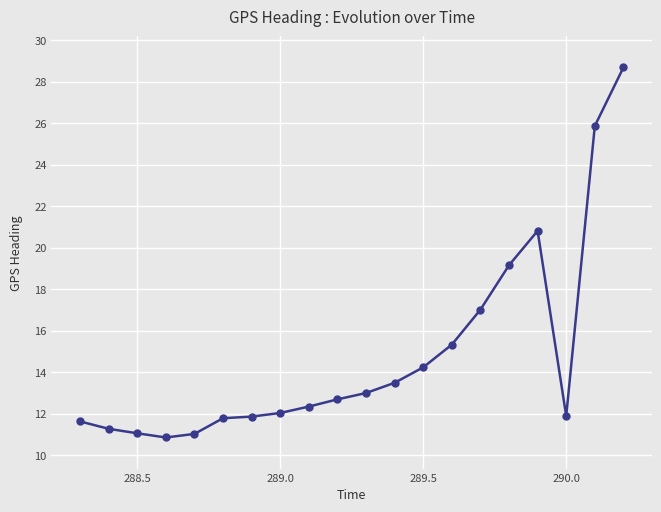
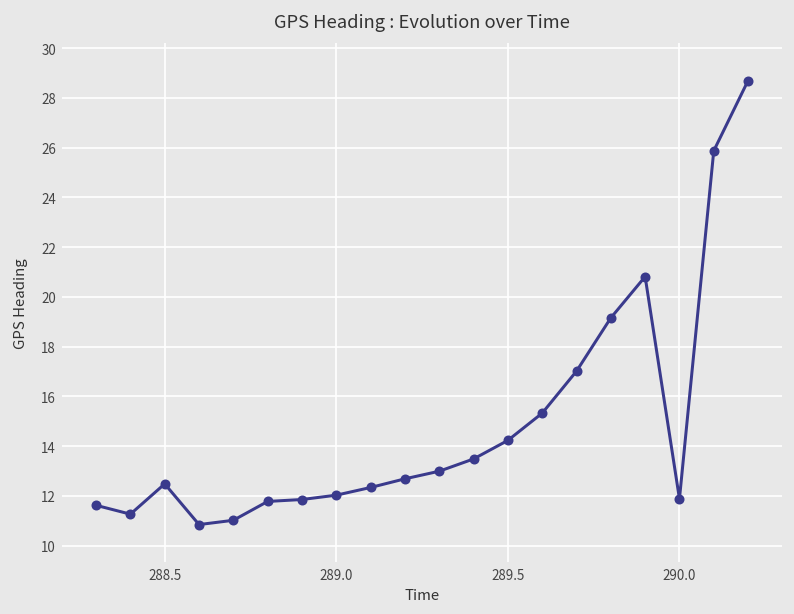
  {
-   "288.5": 11.1,
+   "288.5": 12.5,
    "289.0": 12.0,
    "289.5": 14.2,
    "290.0": 11.9
  }
